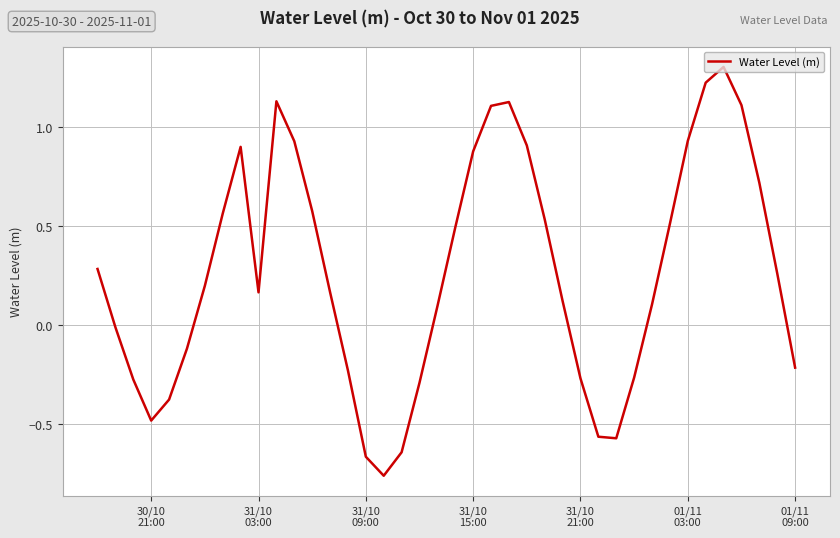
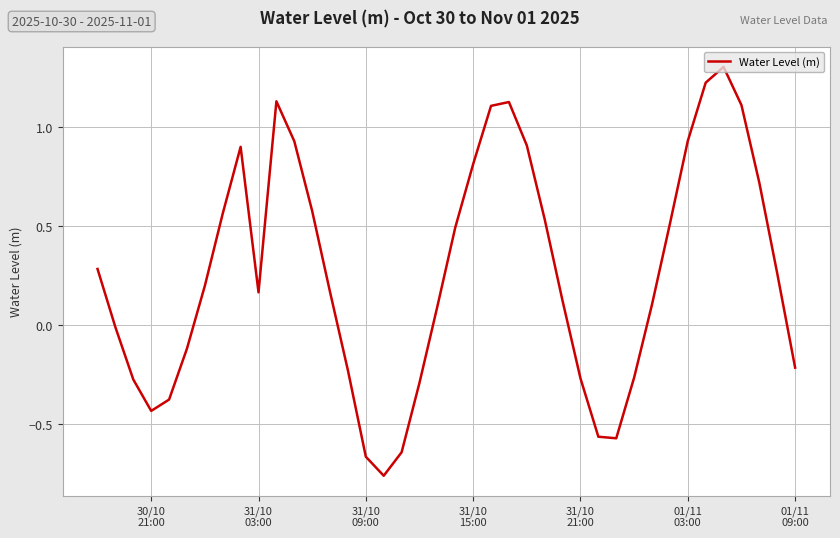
  {
-   "30/10 21:00": -0.48,
+   "30/10 21:00": -0.43,
    "31/10 03:00": 0.17,
    "31/10 09:00": -0.66,
-   "31/10 15:00": 0.88,
+   "31/10 15:00": 0.81,
    "31/10 21:00": -0.27,
    "01/11 03:00": 0.93,
    "01/11 09:00": -0.21
  }
